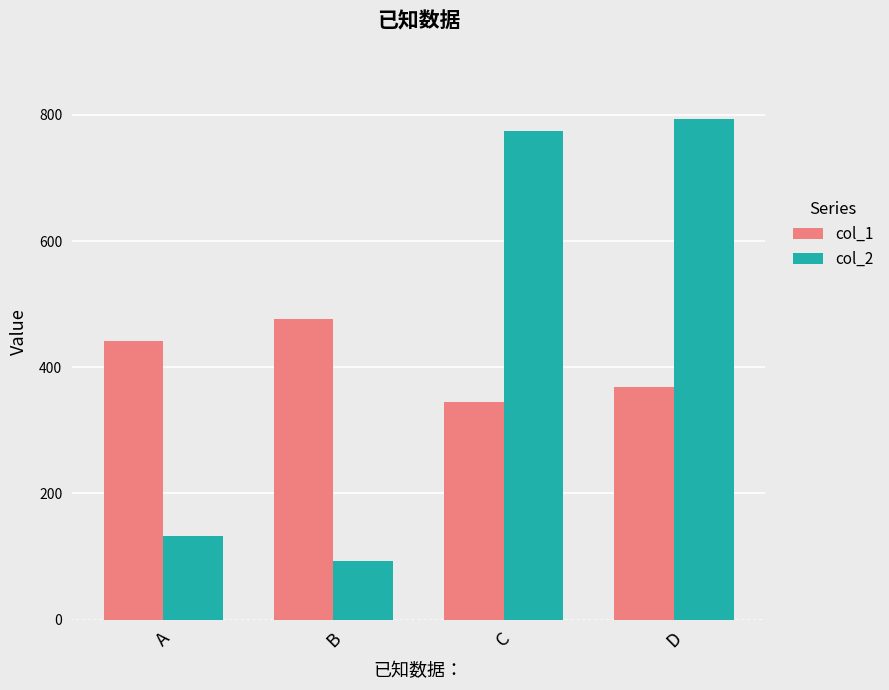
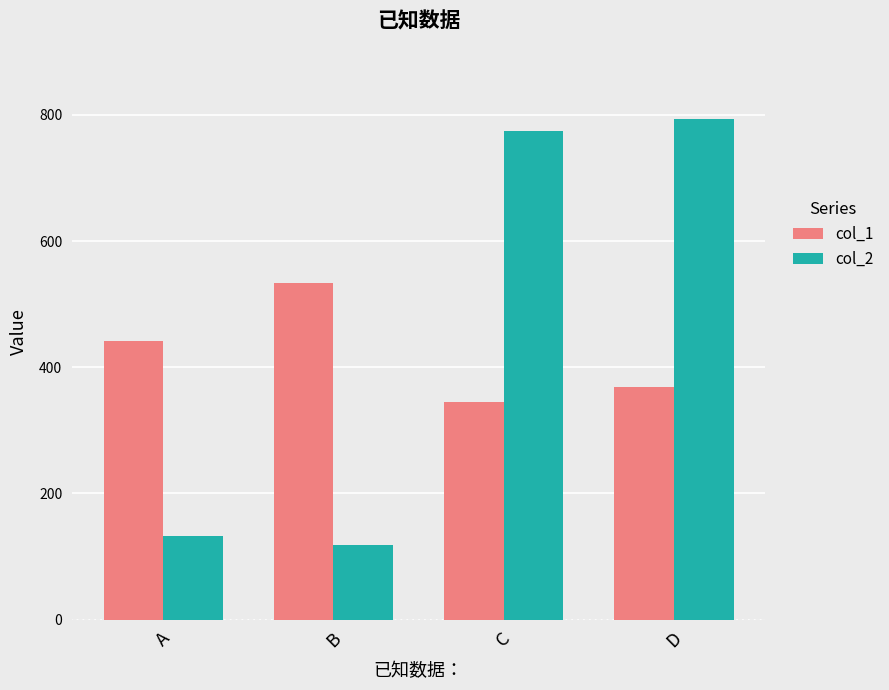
  {
    "col_1": {
      "A": 440,
-     "B": 480,
+     "B": 530,
      "C": 340,
      "D": 370
    },
    "col_2": {
      "A": 130,
-     "B": 90,
+     "B": 120,
      "C": 780,
      "D": 790
    }
  }
